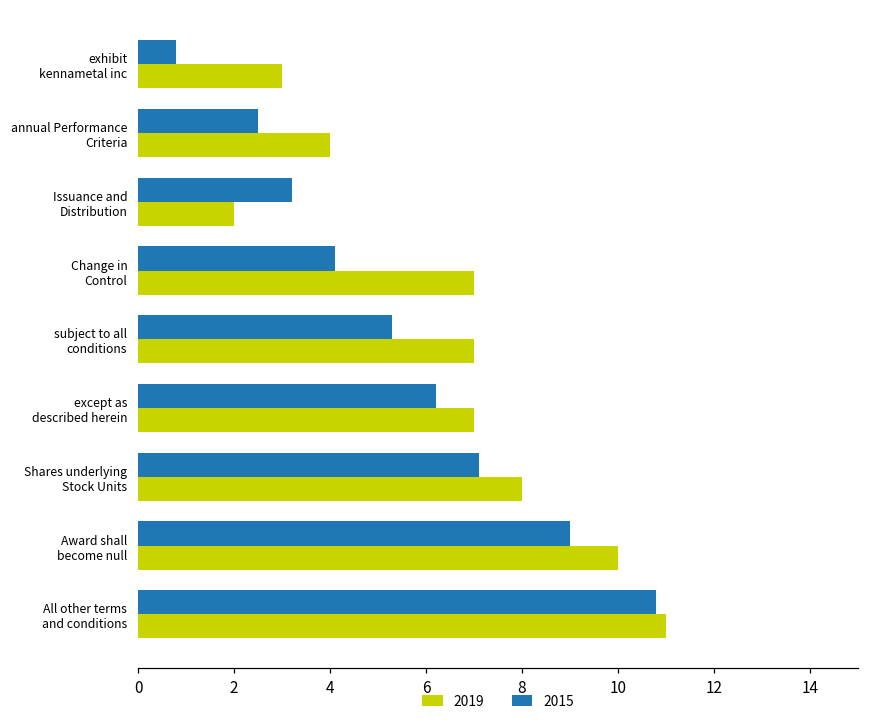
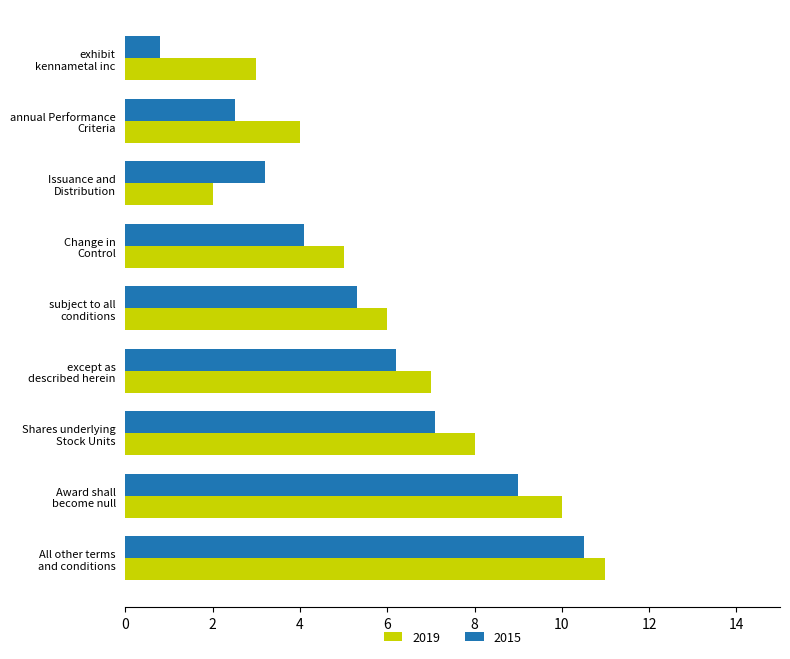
  {
    "2019": {
      "exhibit kennametal inc": 3,
      "annual Performance Criteria": 4,
      "Issuance and Distribution": 2,
-     "Change in Control": 7,
-     "subject to all conditions": 7,
+     "Change in Control": 5,
+     "subject to all conditions": 6,
      "except as described herein": 7,
      "Shares underlying Stock Units": 8,
      "Award shall become null": 10,
      "All other terms and conditions": 11
    },
    "2015": {
      "exhibit kennametal inc": 0.8,
      "annual Performance Criteria": 2.5,
      "Issuance and Distribution": 3.2,
      "Change in Control": 4.1,
      "subject to all conditions": 5.3,
      "except as described herein": 6.2,
      "Shares underlying Stock Units": 7.1,
      "Award shall become null": 9.0,
-     "All other terms and conditions": 10.8
+     "All other terms and conditions": 10.5
    }
  }
